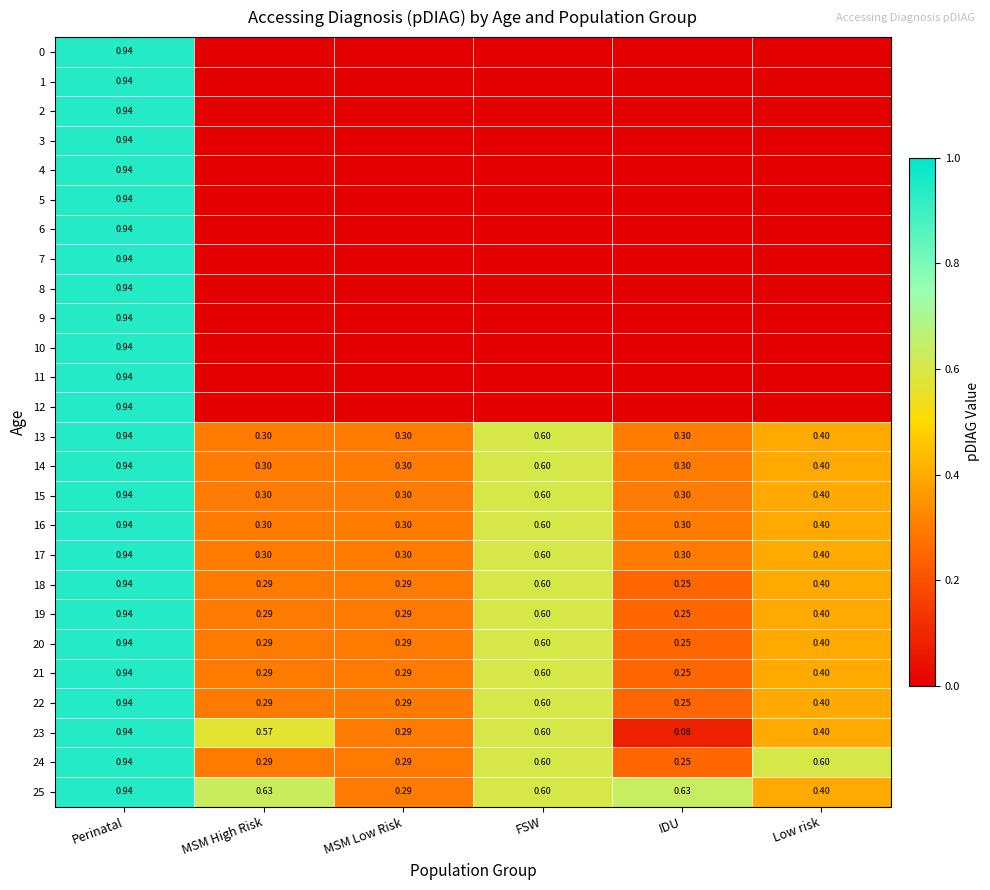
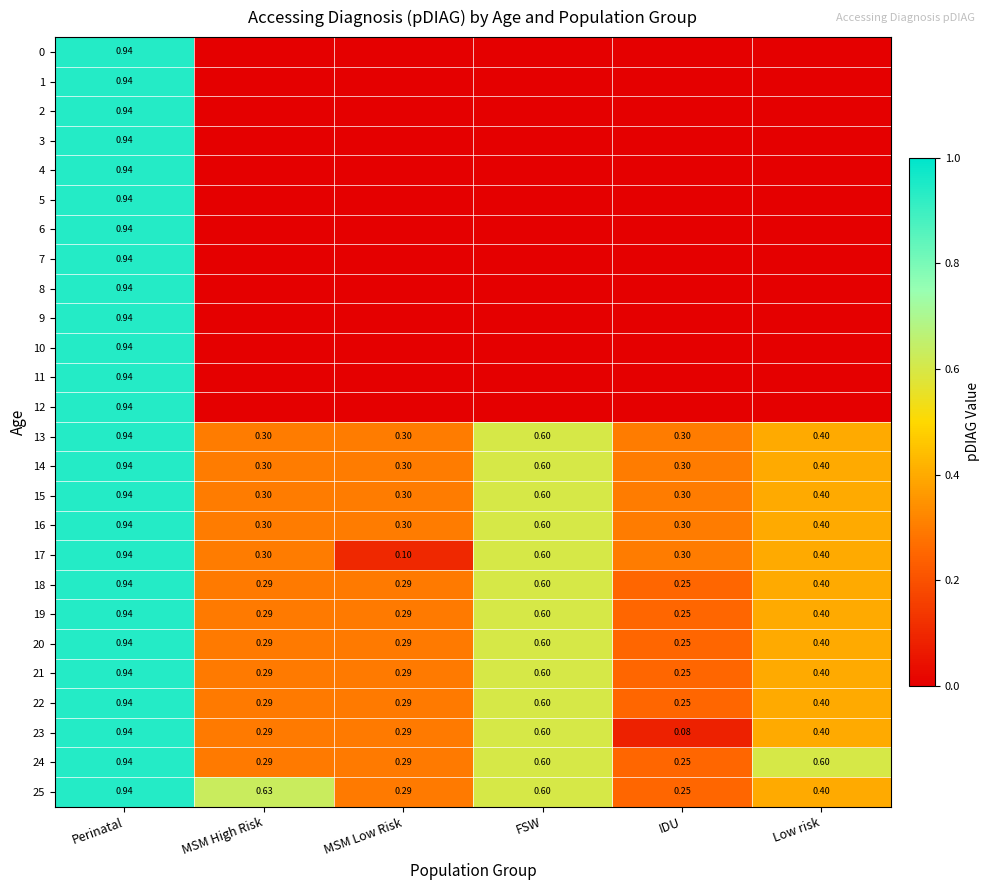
  {
    "0": {
      "Perinatal": 0.94
    },
    "1": {
      "Perinatal": 0.94
    },
    "2": {
      "Perinatal": 0.94
    },
    "3": {
      "Perinatal": 0.94
    },
    "4": {
      "Perinatal": 0.94
    },
    "5": {
      "Perinatal": 0.94
    },
    "6": {
      "Perinatal": 0.94
    },
    "7": {
      "Perinatal": 0.94
    },
    "8": {
      "Perinatal": 0.94
    },
    "9": {
      "Perinatal": 0.94
    },
    "10": {
      "Perinatal": 0.94
    },
    "11": {
      "Perinatal": 0.94
    },
    "12": {
      "Perinatal": 0.94
    },
    "13": {
      "Perinatal": 0.94,
      "MSM High Risk": 0.30,
      "MSM Low Risk": 0.30,
      "FSW": 0.60,
      "IDU": 0.30,
      "Low risk": 0.40
    },
    "14": {
      "Perinatal": 0.94,
      "MSM High Risk": 0.30,
      "MSM Low Risk": 0.30,
      "FSW": 0.60,
      "IDU": 0.30,
      "Low risk": 0.40
    },
    "15": {
      "Perinatal": 0.94,
      "MSM High Risk": 0.30,
      "MSM Low Risk": 0.30,
      "FSW": 0.60,
      "IDU": 0.30,
      "Low risk": 0.40
    },
    "16": {
      "Perinatal": 0.94,
      "MSM High Risk": 0.30,
      "MSM Low Risk": 0.30,
      "FSW": 0.60,
      "IDU": 0.30,
      "Low risk": 0.40
    },
    "17": {
      "Perinatal": 0.94,
      "MSM High Risk": 0.30,
-     "MSM Low Risk": 0.30,
+     "MSM Low Risk": 0.10,
      "FSW": 0.60,
      "IDU": 0.30,
      "Low risk": 0.40
    },
    "18": {
      "Perinatal": 0.94,
      "MSM High Risk": 0.29,
      "MSM Low Risk": 0.29,
      "FSW": 0.60,
      "IDU": 0.25,
      "Low risk": 0.40
    },
    "19": {
      "Perinatal": 0.94,
      "MSM High Risk": 0.29,
      "MSM Low Risk": 0.29,
      "FSW": 0.60,
      "IDU": 0.25,
      "Low risk": 0.40
    },
    "20": {
      "Perinatal": 0.94,
      "MSM High Risk": 0.29,
      "MSM Low Risk": 0.29,
      "FSW": 0.60,
      "IDU": 0.25,
      "Low risk": 0.40
    },
    "21": {
      "Perinatal": 0.94,
      "MSM High Risk": 0.29,
      "MSM Low Risk": 0.29,
      "FSW": 0.60,
      "IDU": 0.25,
      "Low risk": 0.40
    },
    "22": {
      "Perinatal": 0.94,
      "MSM High Risk": 0.29,
      "MSM Low Risk": 0.29,
      "FSW": 0.60,
      "IDU": 0.25,
      "Low risk": 0.40
    },
    "23": {
      "Perinatal": 0.94,
-     "MSM High Risk": 0.57,
+     "MSM High Risk": 0.29,
      "MSM Low Risk": 0.29,
      "FSW": 0.60,
      "IDU": 0.08,
      "Low risk": 0.40
    },
    "24": {
      "Perinatal": 0.94,
      "MSM High Risk": 0.29,
      "MSM Low Risk": 0.29,
      "FSW": 0.60,
      "IDU": 0.25,
      "Low risk": 0.60
    },
    "25": {
      "Perinatal": 0.94,
      "MSM High Risk": 0.63,
      "MSM Low Risk": 0.29,
      "FSW": 0.60,
-     "IDU": 0.63,
+     "IDU": 0.25,
      "Low risk": 0.40
    }
  }
